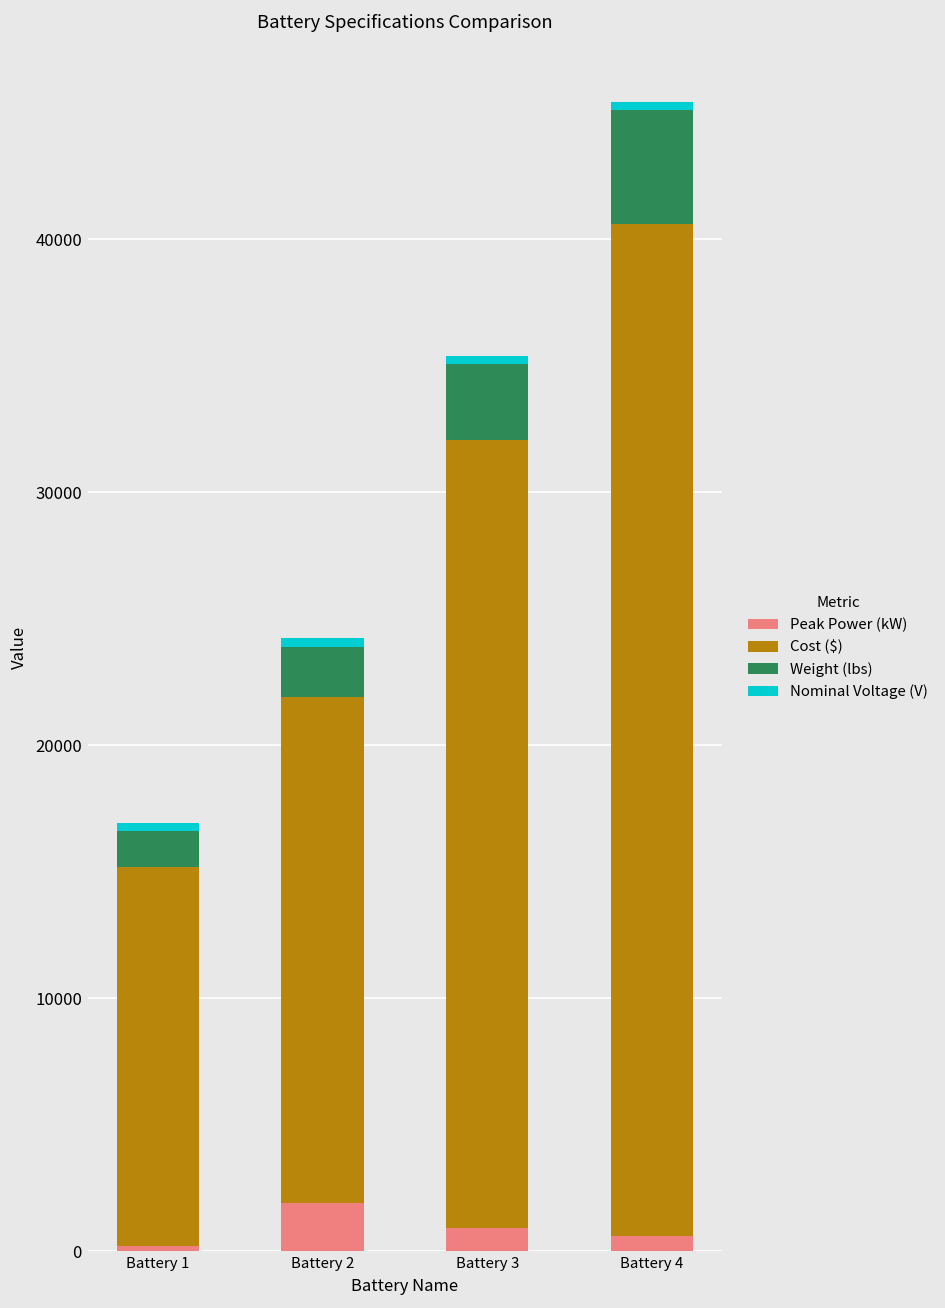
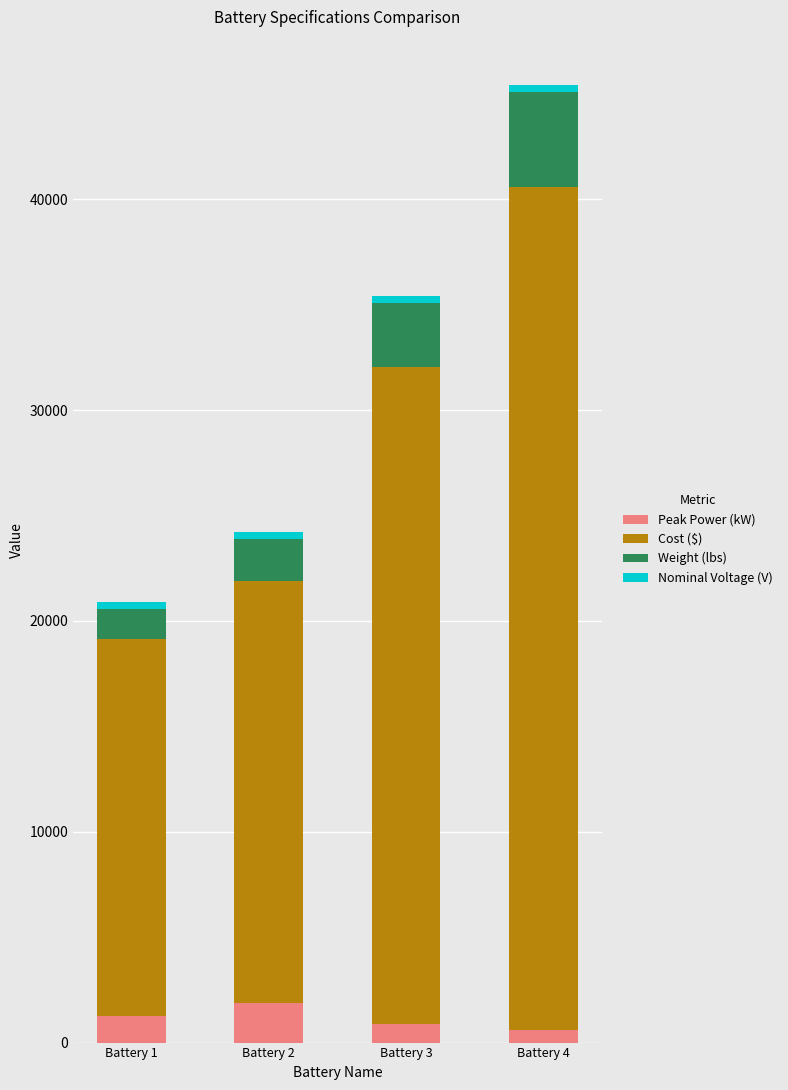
  {
    "Peak Power (kW)": {
-     "Battery 1": 200,
+     "Battery 1": 1200,
      "Battery 2": 1900,
      "Battery 3": 900,
      "Battery 4": 600
    },
    "Cost ($)": {
-     "Battery 1": 15000,
+     "Battery 1": 17900,
      "Battery 2": 20000,
      "Battery 3": 31200,
      "Battery 4": 40000
    },
    "Weight (lbs)": {
      "Battery 1": 1400,
      "Battery 2": 2000,
      "Battery 3": 3000,
      "Battery 4": 4500
    },
    "Nominal Voltage (V)": {
      "Battery 1": 300,
      "Battery 2": 300,
      "Battery 3": 300,
      "Battery 4": 300
    }
  }
